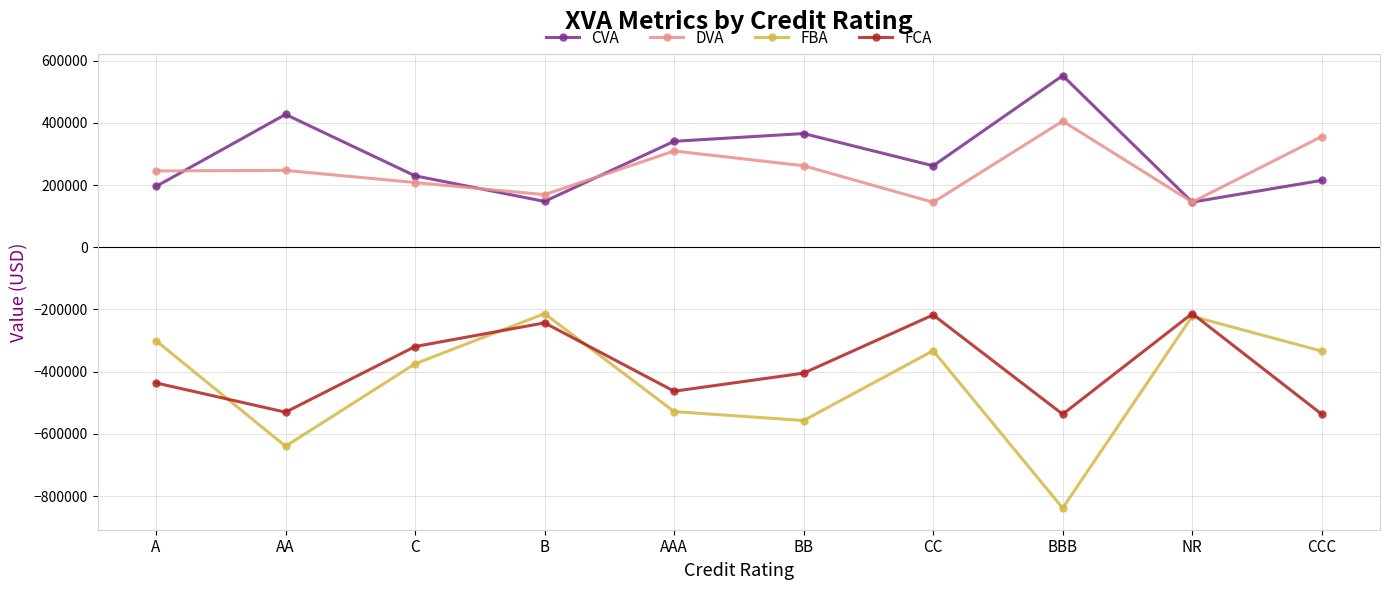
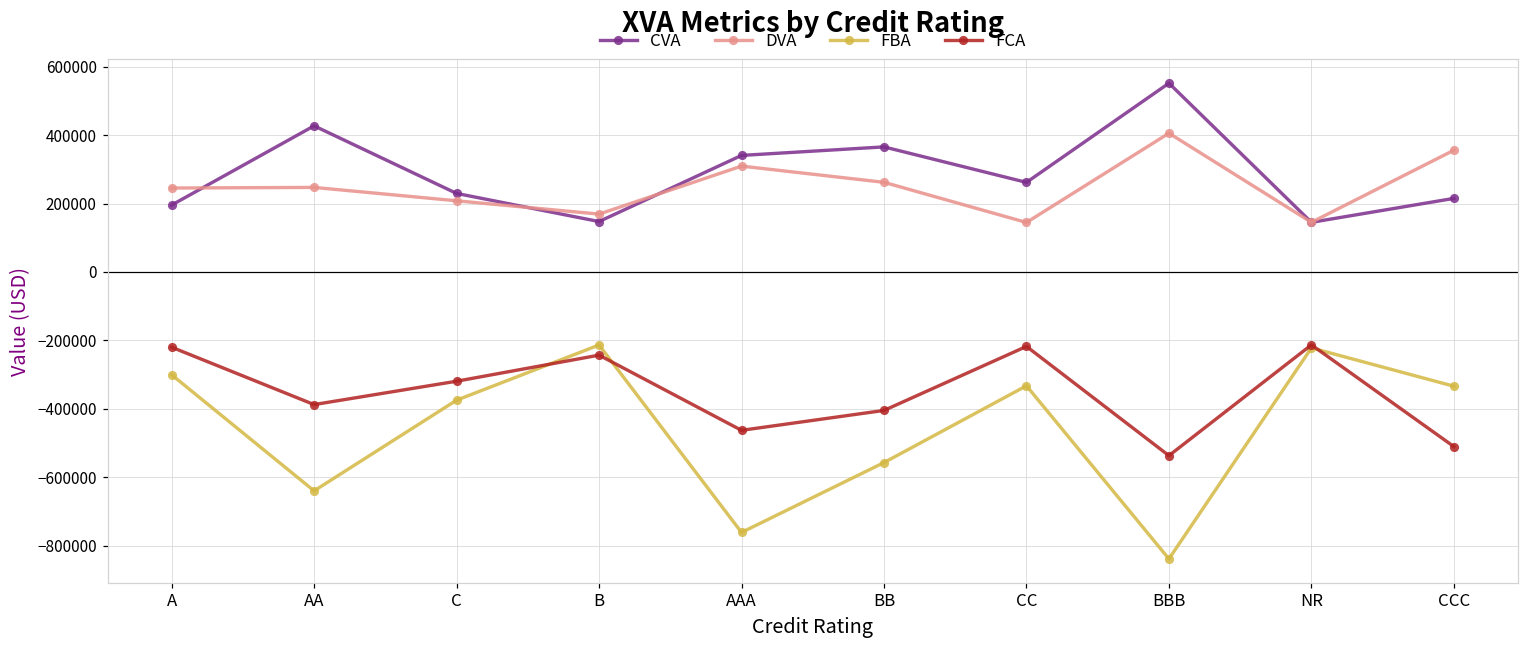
  {
    "CVA": {
      "A": 200000,
      "AA": 430000,
      "C": 230000,
      "B": 150000,
      "AAA": 340000,
      "BB": 370000,
      "CC": 260000,
      "BBB": 550000,
      "CCC": 210000
    },
    "DVA": {
      "A": 250000,
      "AA": 250000,
      "C": 210000,
      "B": 170000,
      "AAA": 310000,
      "BB": 260000,
      "CC": 140000,
      "BBB": 410000,
      "CCC": 360000
    },
    "FBA": {
      "A": -300000,
      "AA": -640000,
      "C": -370000,
      "B": -210000,
-     "AAA": -530000,
+     "AAA": -760000,
      "BB": -560000,
      "CC": -330000,
      "BBB": -840000,
      "NR": -220000,
      "CCC": -330000
    },
    "FCA": {
-     "A": -440000,
-     "AA": -530000,
+     "A": -220000,
+     "AA": -390000,
      "C": -320000,
      "B": -240000,
      "AAA": -460000,
      "BB": -400000,
      "CC": -220000,
      "BBB": -540000,
      "NR": -210000,
-     "CCC": -540000
+     "CCC": -510000
    }
  }
